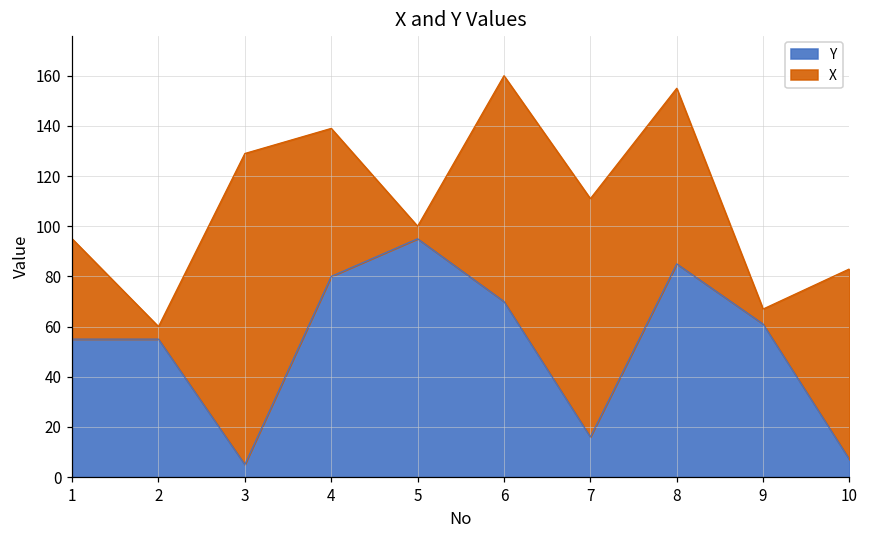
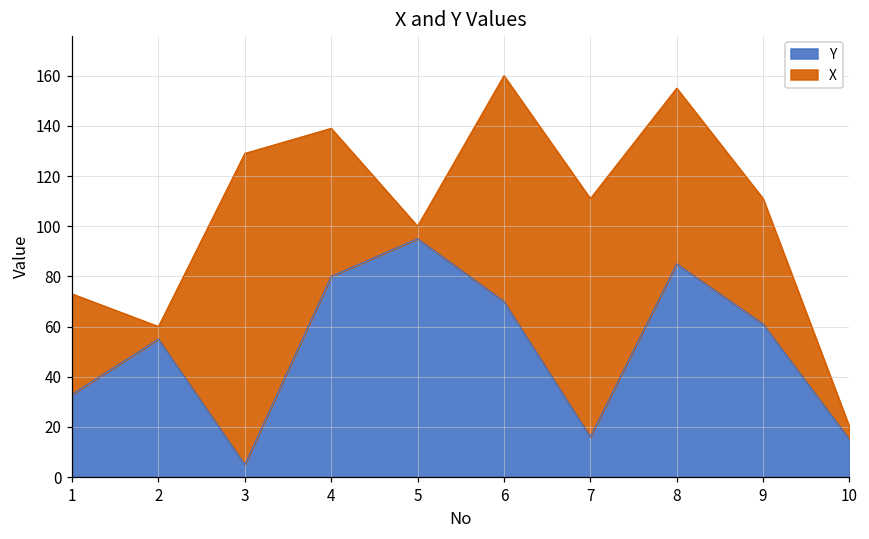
  {
    "Y": {
-     "1": 55,
+     "1": 33,
      "2": 55,
      "3": 5,
      "4": 80,
      "5": 95,
      "6": 70,
      "7": 16,
      "8": 85,
      "9": 61,
-     "10": 7
+     "10": 15
    },
    "X": {
      "1": 40,
      "2": 5,
      "3": 124,
      "4": 59,
      "5": 5,
      "6": 90,
      "7": 95,
      "8": 70,
-     "9": 6,
-     "10": 76
+     "9": 50,
+     "10": 5
    }
  }
